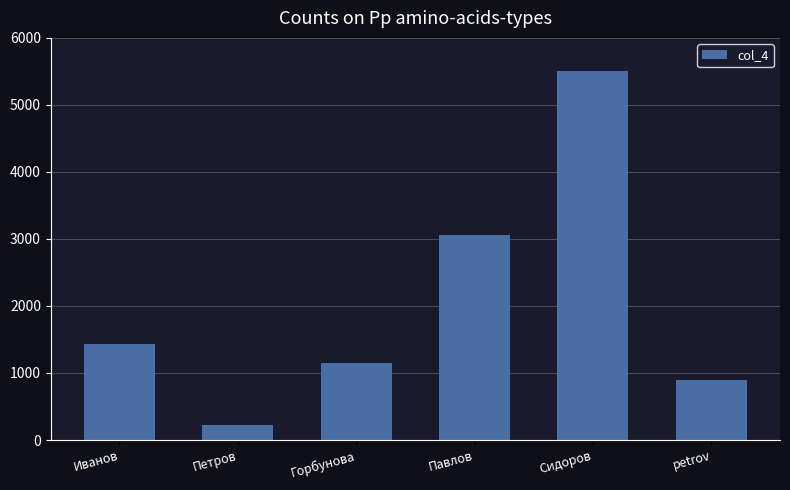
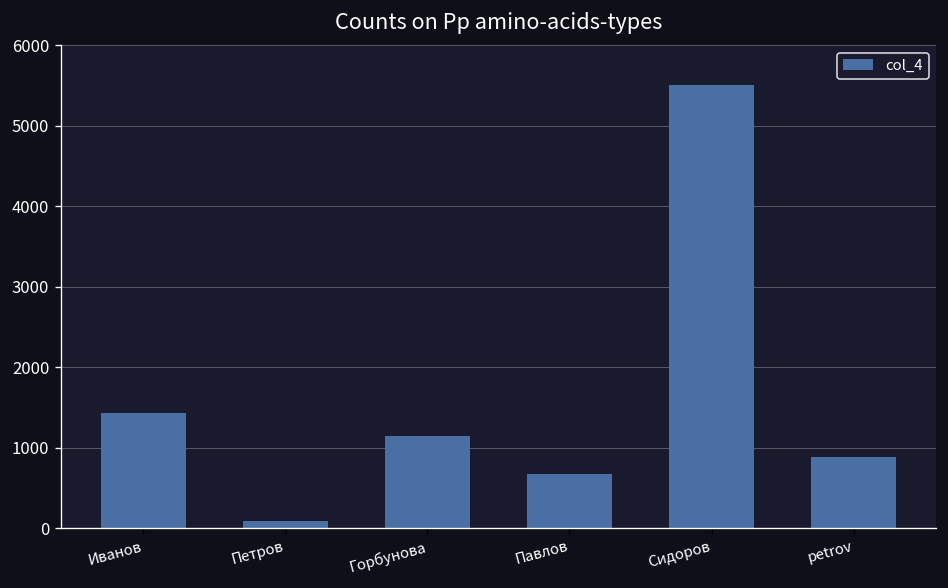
  {
    "Иванов": 1400,
-   "Петров": 200,
+   "Петров": 100,
    "Горбунова": 1100,
-   "Павлов": 3100,
+   "Павлов": 700,
    "Сидоров": 5500,
    "petrov": 900
  }
